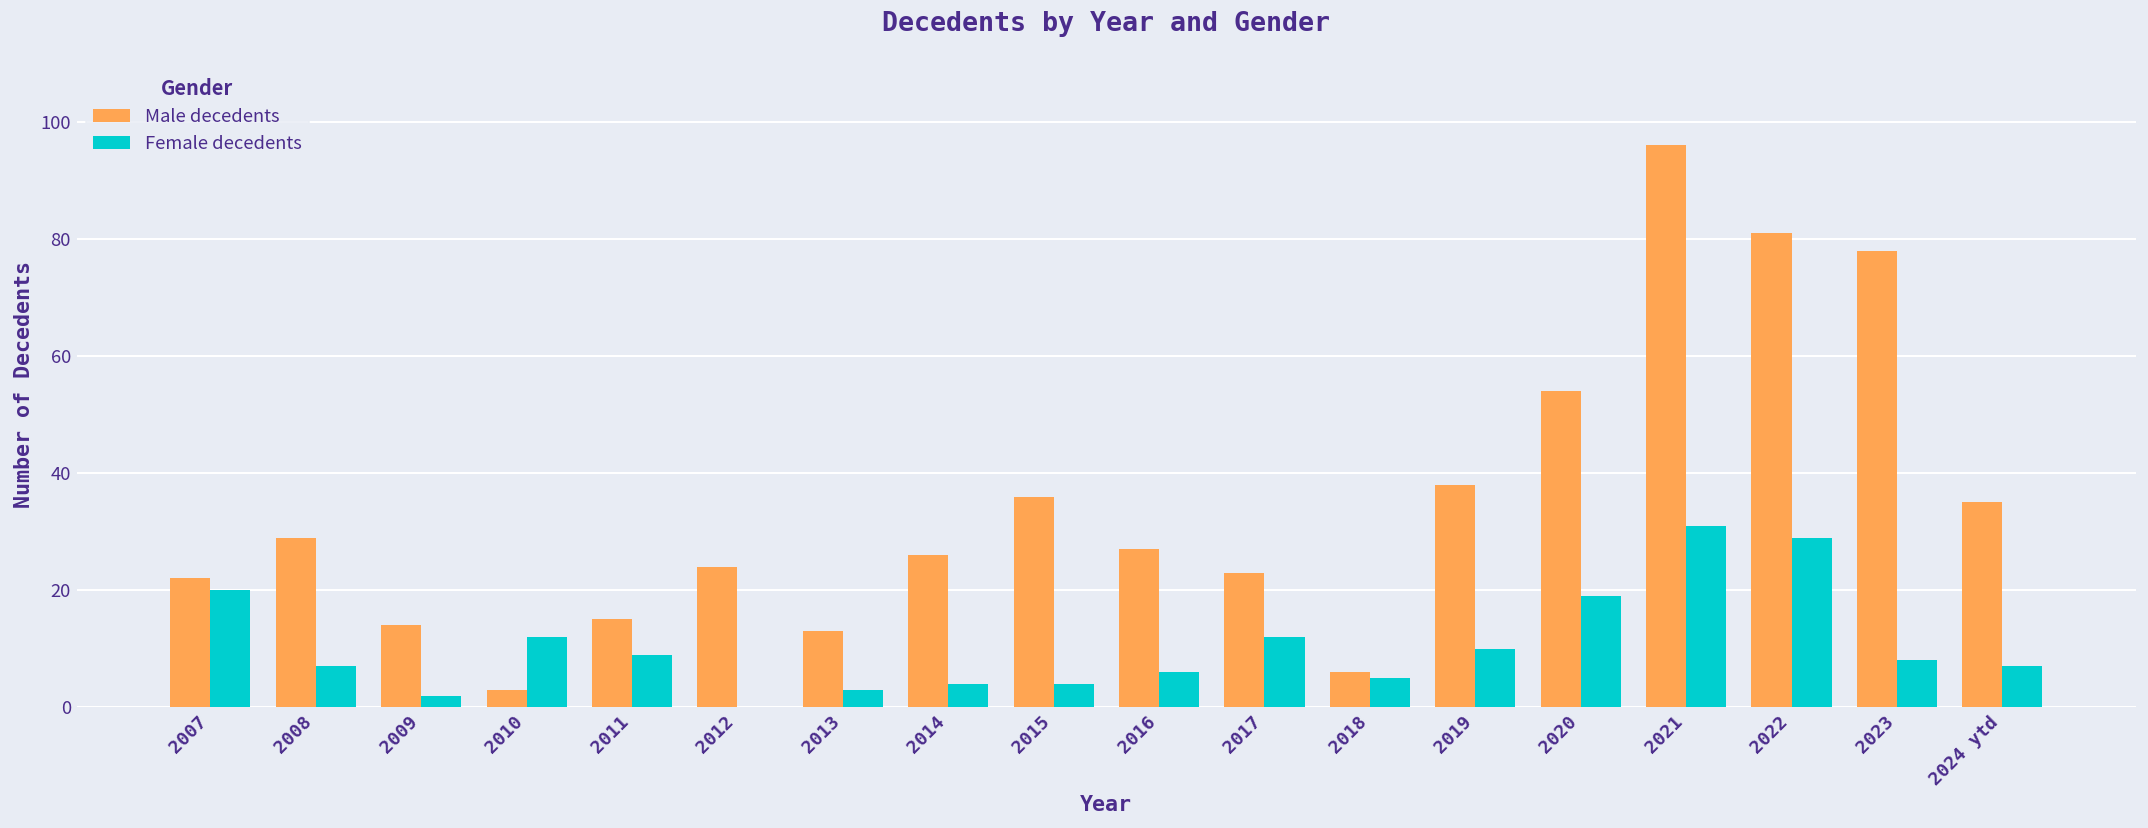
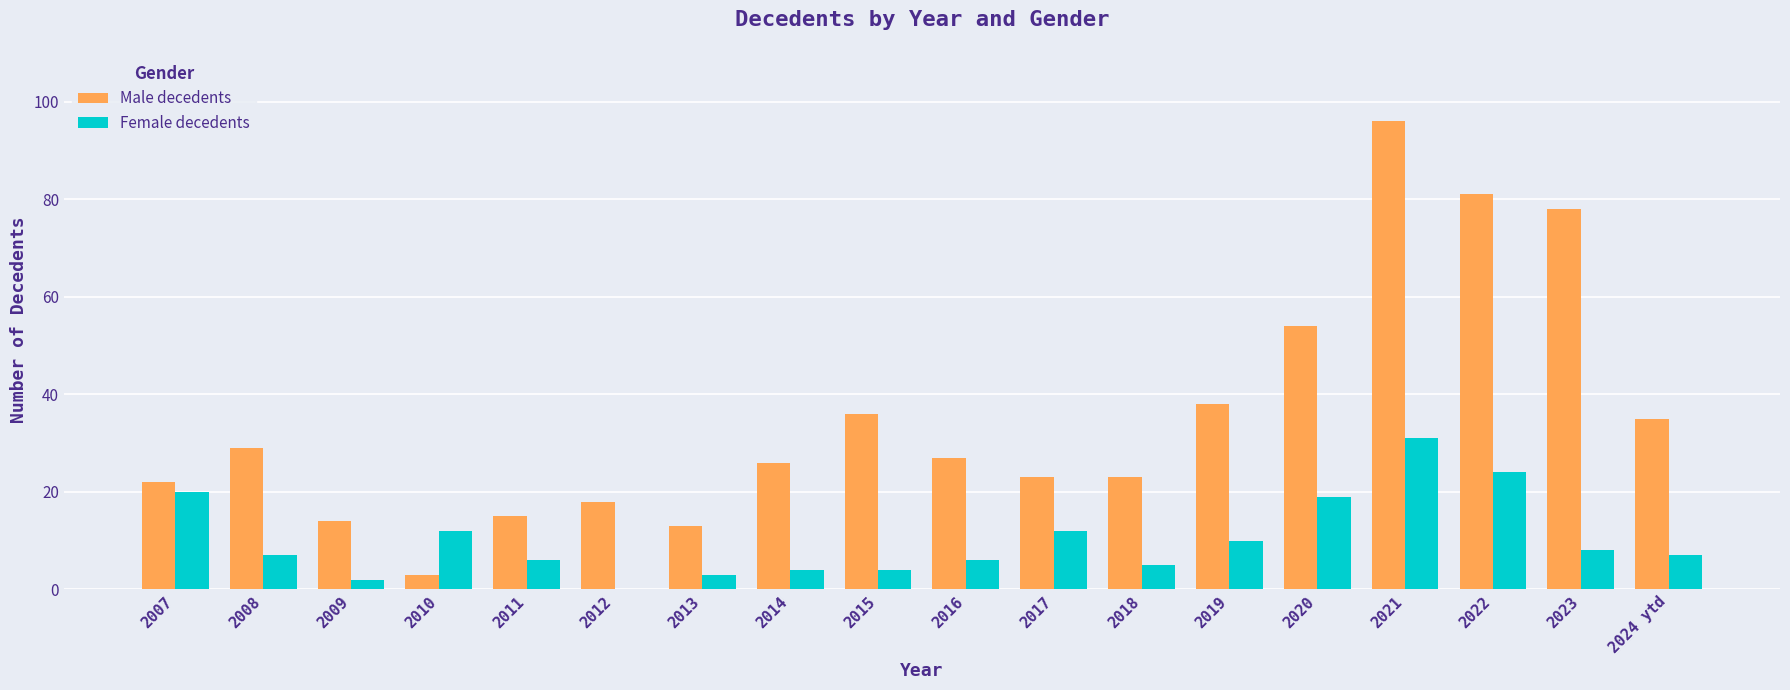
  {
    "Male decedents": {
      "2007": 22,
      "2008": 29,
      "2009": 14,
      "2010": 3,
      "2011": 15,
-     "2012": 24,
+     "2012": 18,
      "2013": 13,
      "2014": 26,
      "2015": 36,
      "2016": 27,
      "2017": 23,
-     "2018": 6,
+     "2018": 23,
      "2019": 38,
      "2020": 54,
      "2021": 96,
      "2022": 81,
      "2023": 78,
      "2024 ytd": 35
    },
    "Female decedents": {
      "2007": 20,
      "2008": 7,
      "2009": 2,
      "2010": 12,
-     "2011": 9,
+     "2011": 6,
      "2012": 0,
      "2013": 3,
      "2014": 4,
      "2015": 4,
      "2016": 6,
      "2017": 12,
      "2018": 5,
      "2019": 10,
      "2020": 19,
      "2021": 31,
-     "2022": 29,
+     "2022": 24,
      "2023": 8,
      "2024 ytd": 7
    }
  }
